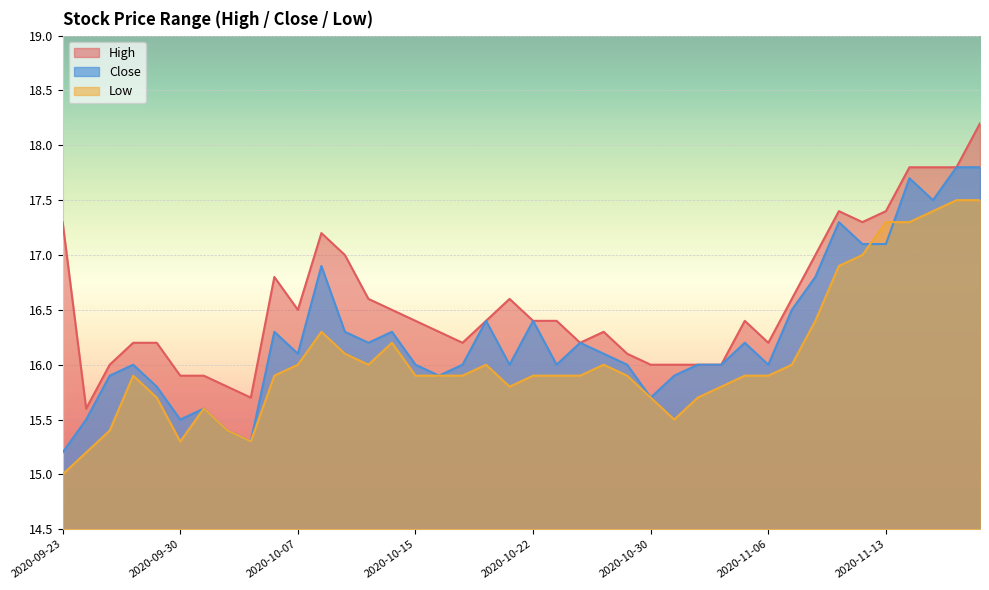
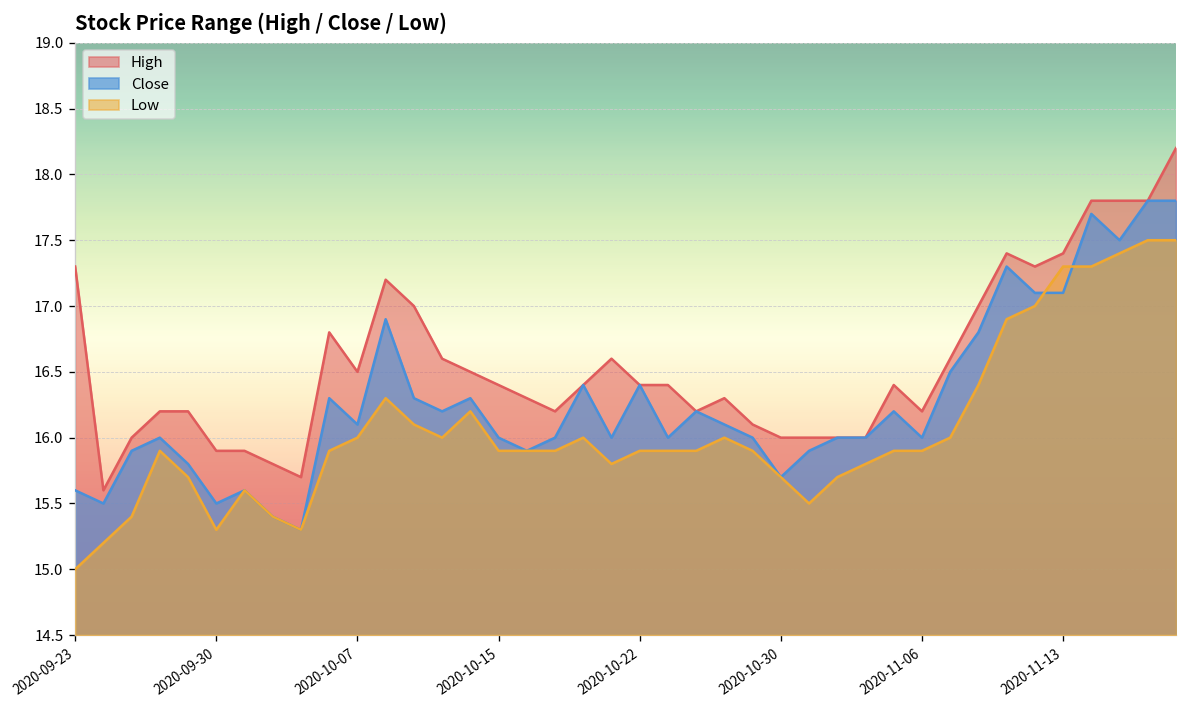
  {
    "High": {
      "2020-09-23": 17.3,
      "2020-09-30": 15.9,
      "2020-10-07": 16.5,
      "2020-10-15": 16.4,
      "2020-10-30": 16.0,
      "2020-11-06": 16.2,
      "2020-11-13": 17.4
    },
    "Close": {
-     "2020-09-23": 15.2,
+     "2020-09-23": 15.6,
      "2020-09-30": 15.5,
      "2020-10-07": 16.1,
      "2020-10-15": 16.0,
      "2020-11-06": 16.0,
      "2020-11-13": 17.1
    },
    "Low": {
      "2020-09-23": 15.0,
      "2020-09-30": 15.3,
      "2020-10-07": 16.0,
      "2020-10-15": 15.9,
      "2020-10-22": 15.9,
      "2020-11-06": 15.9,
      "2020-11-13": 17.3
    }
  }
